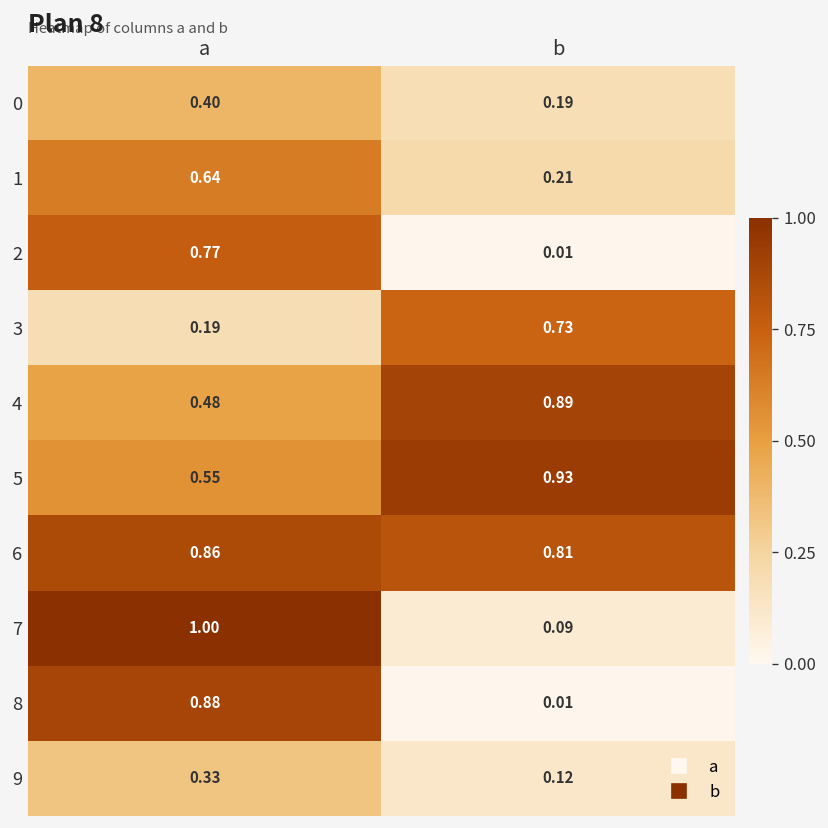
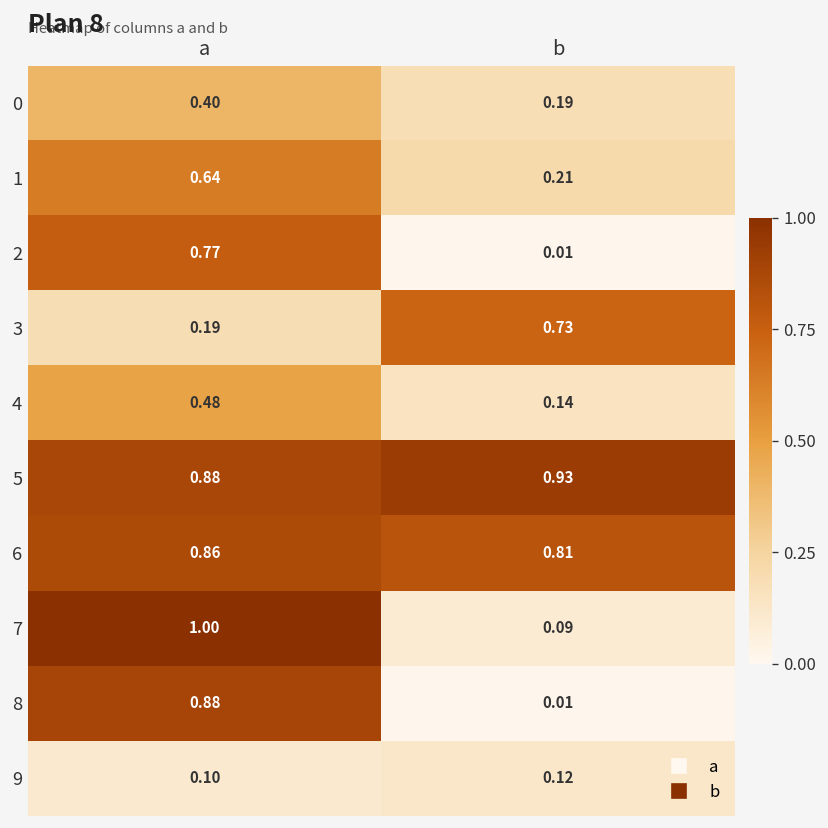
  {
    "0": {
      "a": 0.40,
      "b": 0.19
    },
    "1": {
      "a": 0.64,
      "b": 0.21
    },
    "2": {
      "a": 0.77,
      "b": 0.01
    },
    "3": {
      "a": 0.19,
      "b": 0.73
    },
    "4": {
      "a": 0.48,
-     "b": 0.89
+     "b": 0.14
    },
    "5": {
-     "a": 0.55,
+     "a": 0.88,
      "b": 0.93
    },
    "6": {
      "a": 0.86,
      "b": 0.81
    },
    "7": {
      "a": 1.00,
      "b": 0.09
    },
    "8": {
      "a": 0.88,
      "b": 0.01
    },
    "9": {
-     "a": 0.33,
+     "a": 0.10,
      "b": 0.12
    }
  }
